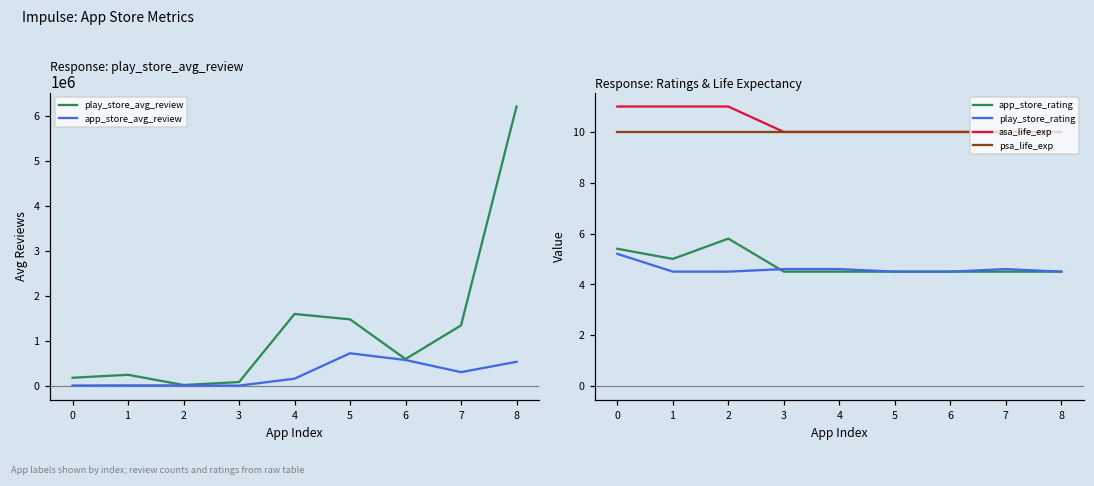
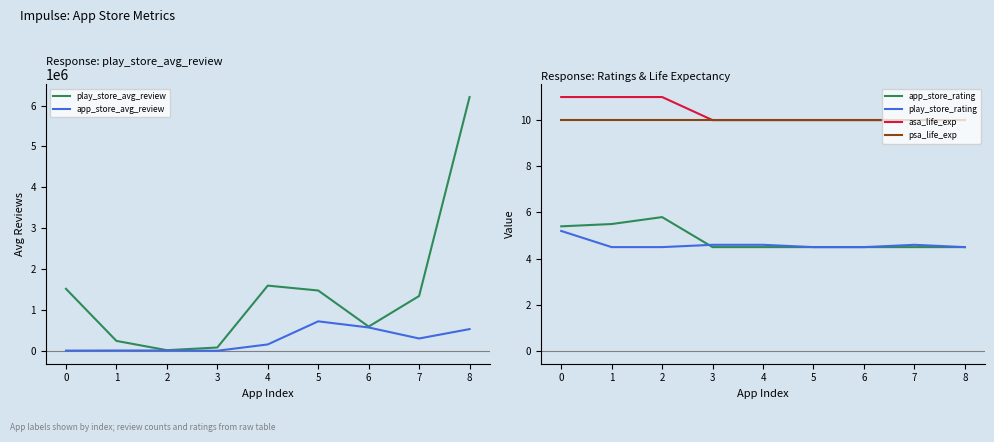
  {
    "Response: play_store_avg_review": {
      "play_store_avg_review": {
-       "0": 200000,
+       "0": 1500000,
        "1": 200000,
        "3": 100000,
        "4": 1600000,
        "5": 1500000,
        "7": 1300000,
        "8": 6200000
      },
      "app_store_avg_review": {
        "0": 0,
        "1": 0,
        "3": 0,
        "4": 200000,
        "5": 700000,
        "7": 300000,
        "8": 500000
      }
    },
    "Response: Ratings & Life Expectancy": {
      "app_store_rating": {
        "0": 5.4,
-       "1": 5.0,
+       "1": 5.5,
        "2": 5.8
      },
      "play_store_rating": {
        "0": 5.2,
        "1": 4.5,
        "2": 4.5
      },
      "asa_life_exp": {
        "0": 11.0,
        "1": 11.0,
        "2": 11.0
      },
      "psa_life_exp": {
        "0": 10.0,
        "1": 10.0,
        "2": 10.0
      }
    }
  }
